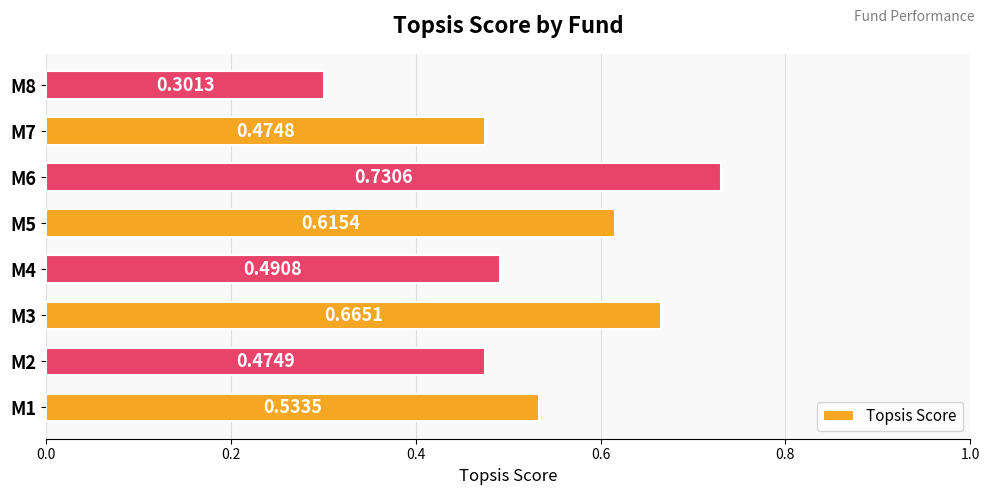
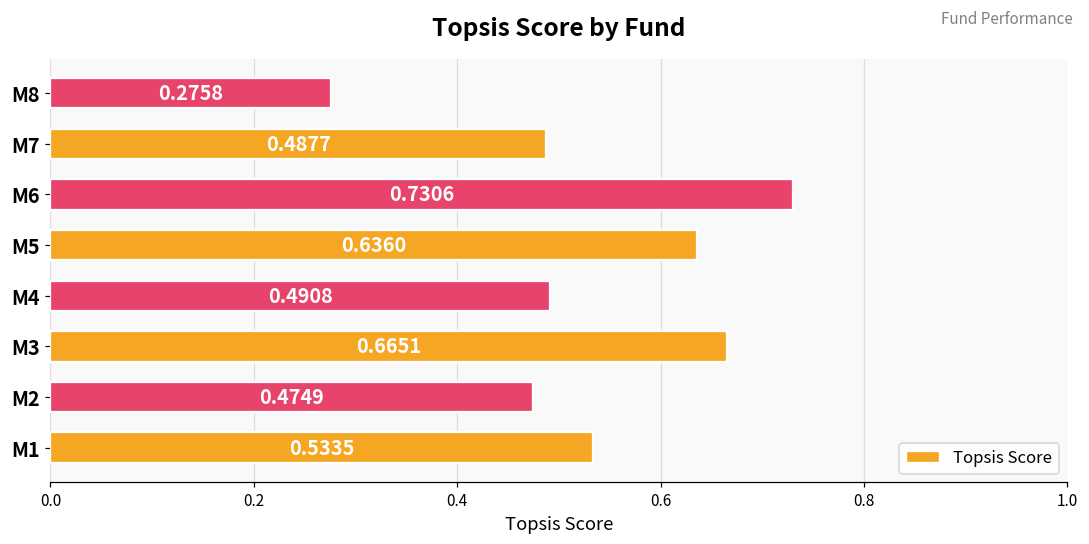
  {
-   "M8": 0.3013,
-   "M7": 0.4748,
+   "M8": 0.2758,
+   "M7": 0.4877,
    "M6": 0.7306,
-   "M5": 0.6154,
+   "M5": 0.6360,
    "M4": 0.4908,
    "M3": 0.6651,
    "M2": 0.4749,
    "M1": 0.5335
  }
